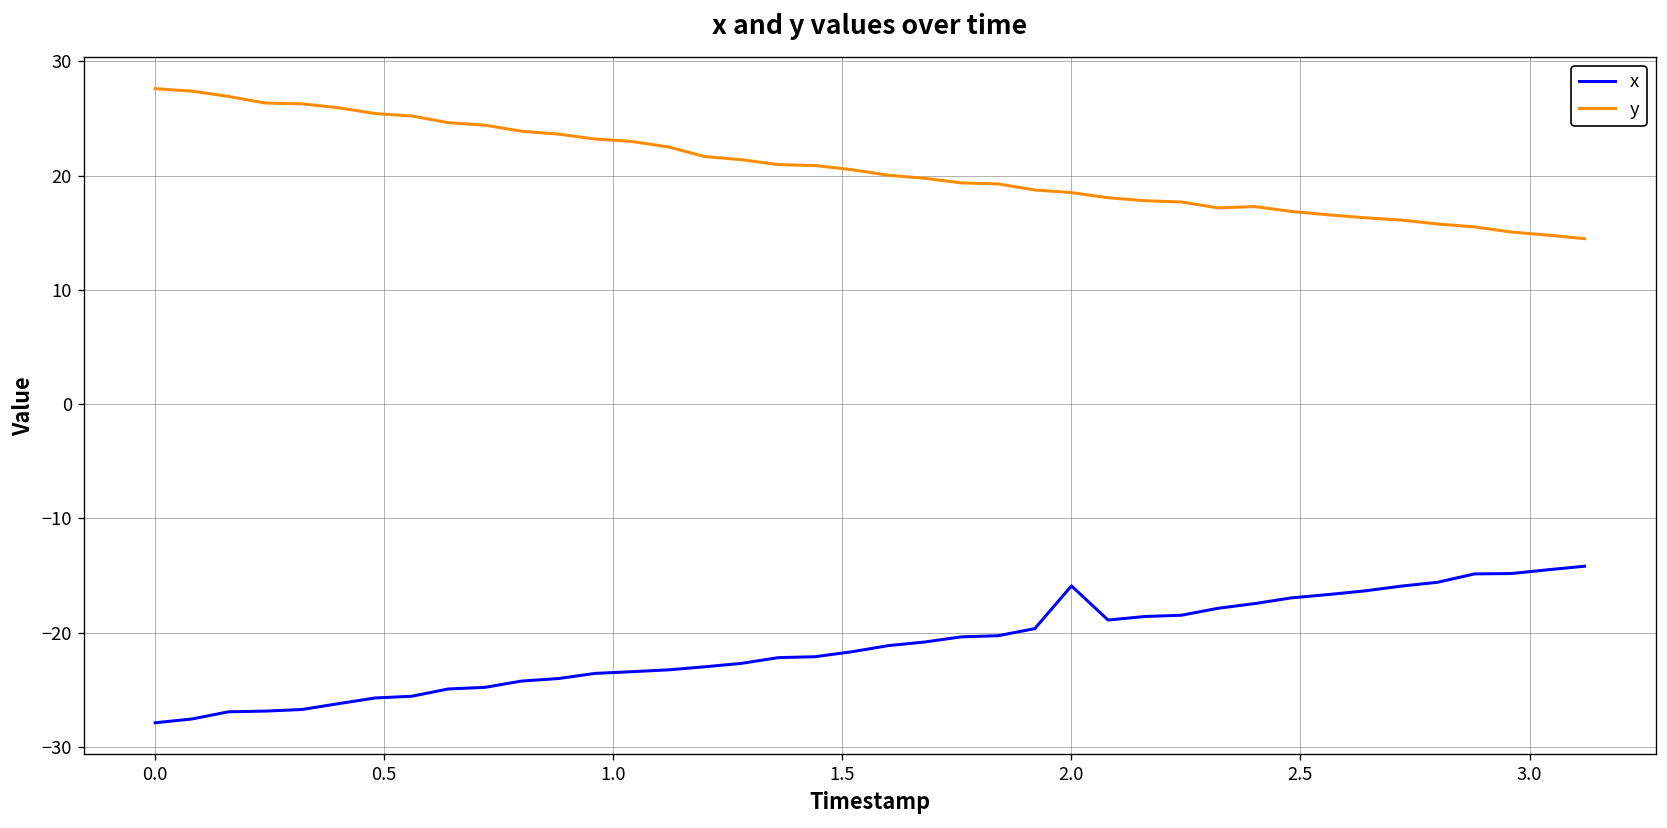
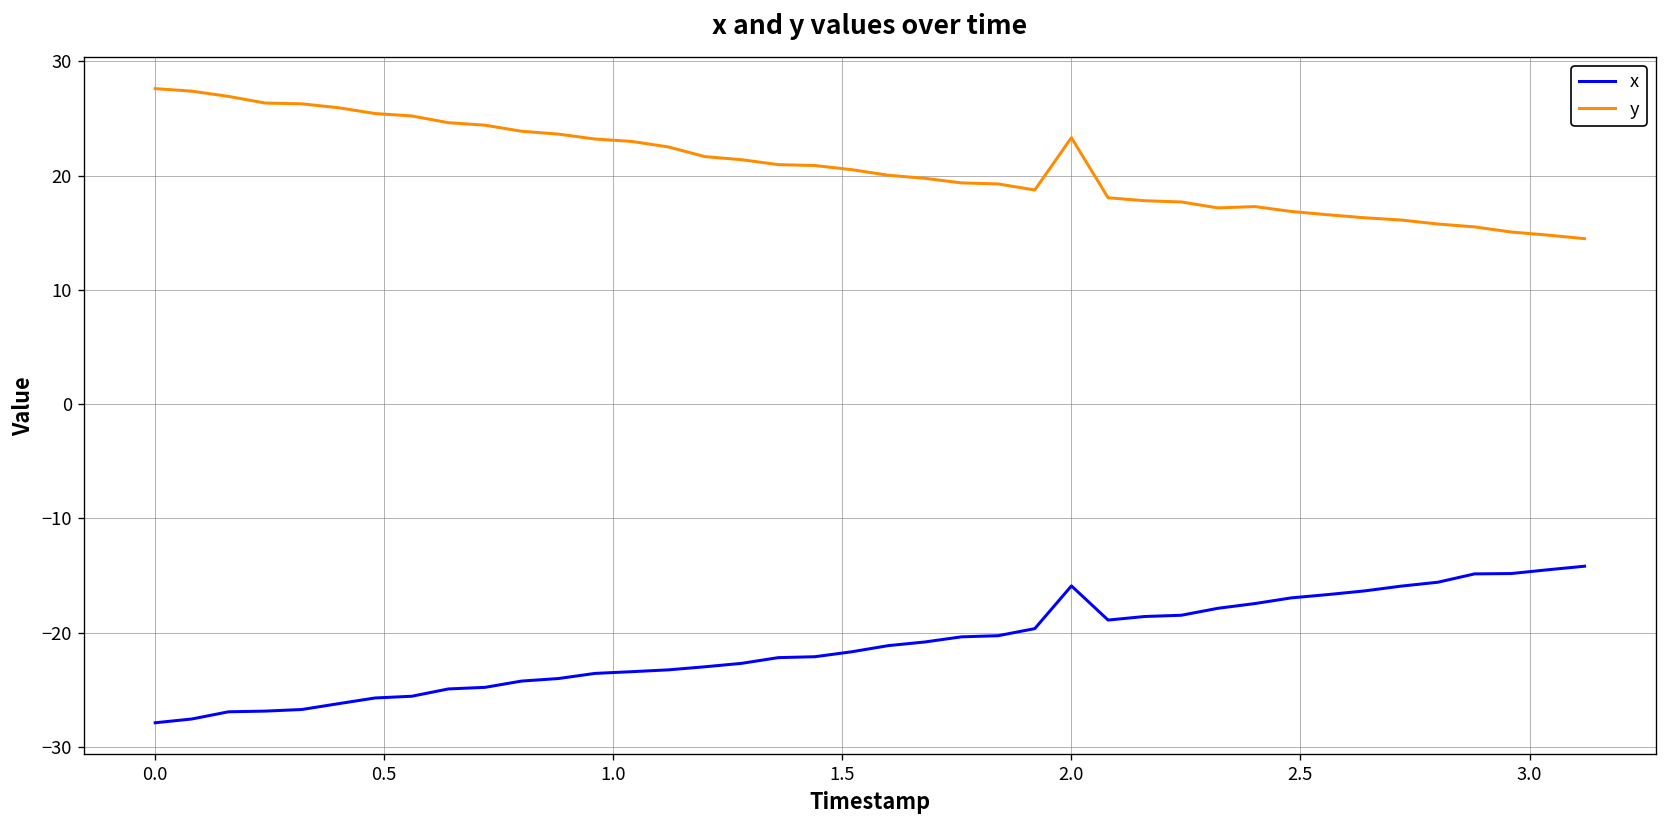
  {
    "x": {
      "0.0": -28,
      "2.0": -16
    },
    "y": {
      "0.0": 28,
-     "2.0": 19
+     "2.0": 23
    }
  }
